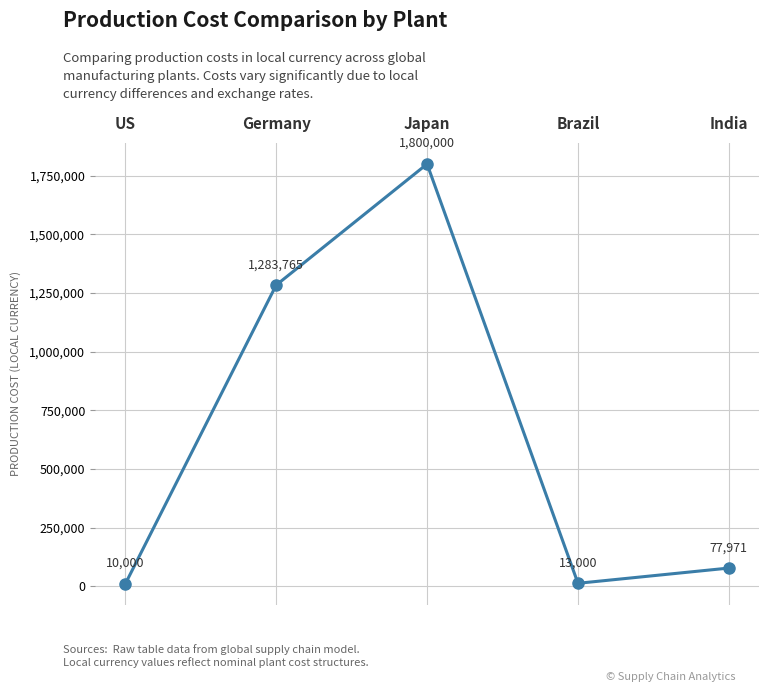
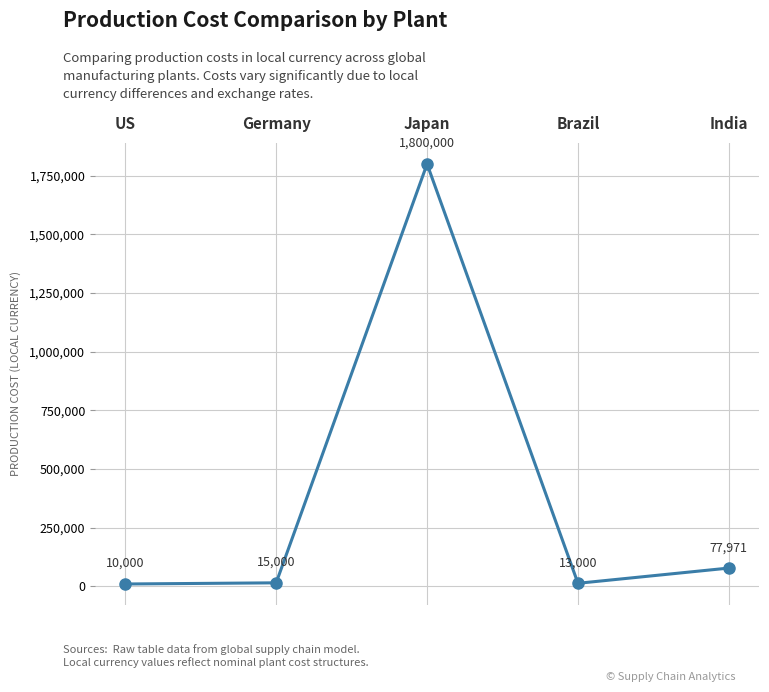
  {
    "US": "10,000",
-   "Germany": "1,283,765",
+   "Germany": "15,000",
    "Japan": "1,800,000",
    "Brazil": "13,000",
    "India": "77,971"
  }
